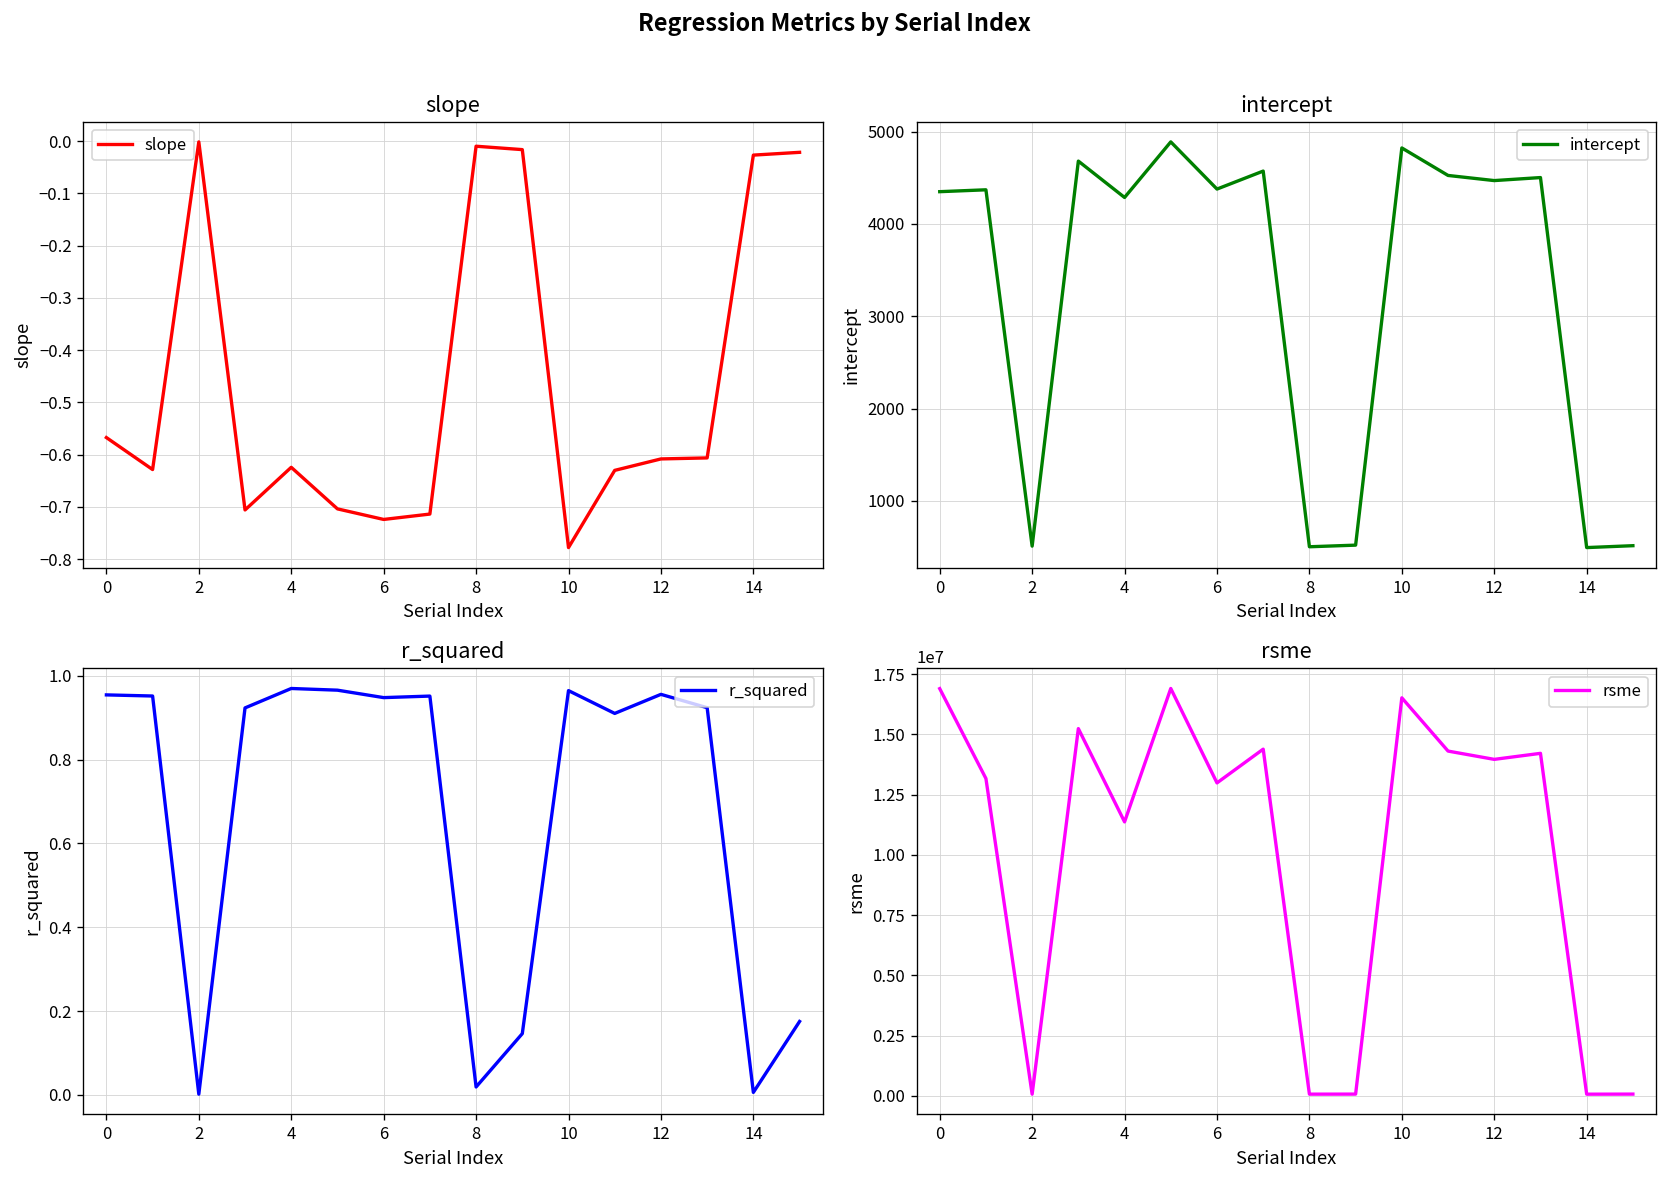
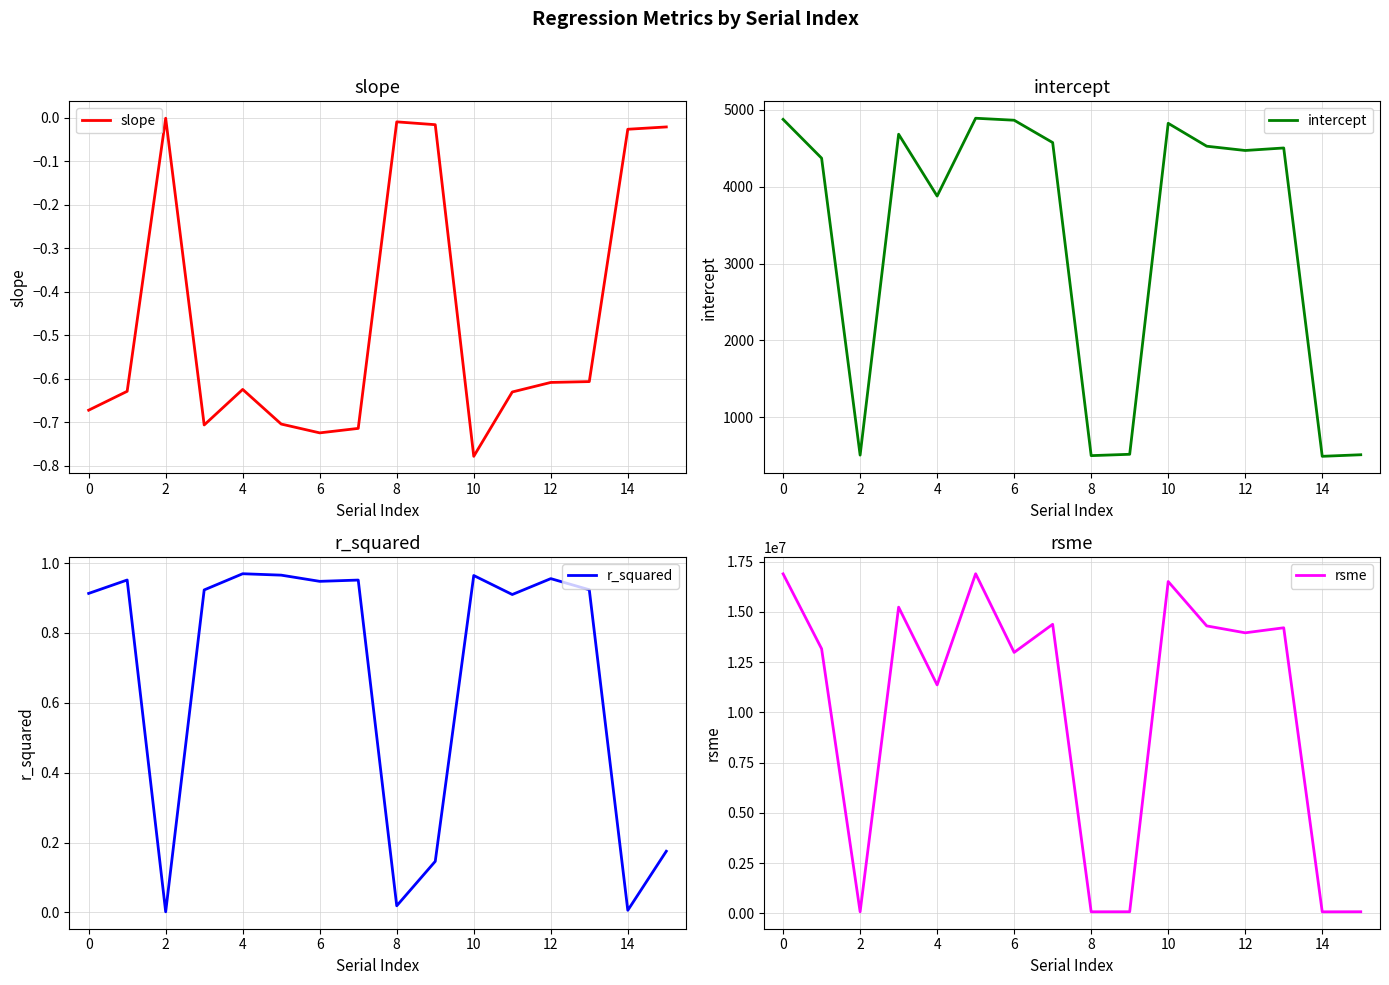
  {
    "slope": {
-     "0": -0.57,
+     "0": -0.67,
      "2": 0.00,
      "4": -0.62,
      "6": -0.72,
      "8": -0.01,
      "10": -0.78,
      "12": -0.61,
      "14": -0.03
    },
    "intercept": {
-     "0": 4300,
+     "0": 4900,
      "2": 500,
-     "4": 4300,
-     "6": 4400,
+     "4": 3900,
+     "6": 4900,
      "8": 500,
      "10": 4800,
      "12": 4500,
      "14": 500
    },
    "r_squared": {
-     "0": 0.95,
+     "0": 0.91,
      "2": 0.00,
      "4": 0.97,
      "6": 0.95,
      "8": 0.02,
      "10": 0.96,
      "12": 0.96,
      "14": 0.01
    },
    "rsme": {
      "0": 16900000,
      "2": 100000,
      "4": 11400000,
      "6": 13000000,
      "8": 100000,
      "10": 16500000,
      "12": 14000000,
      "14": 100000
    }
  }
